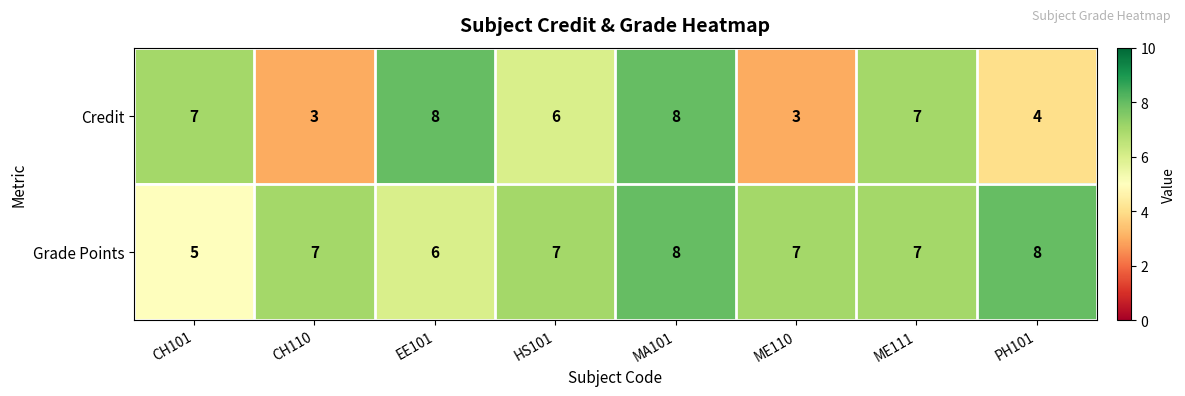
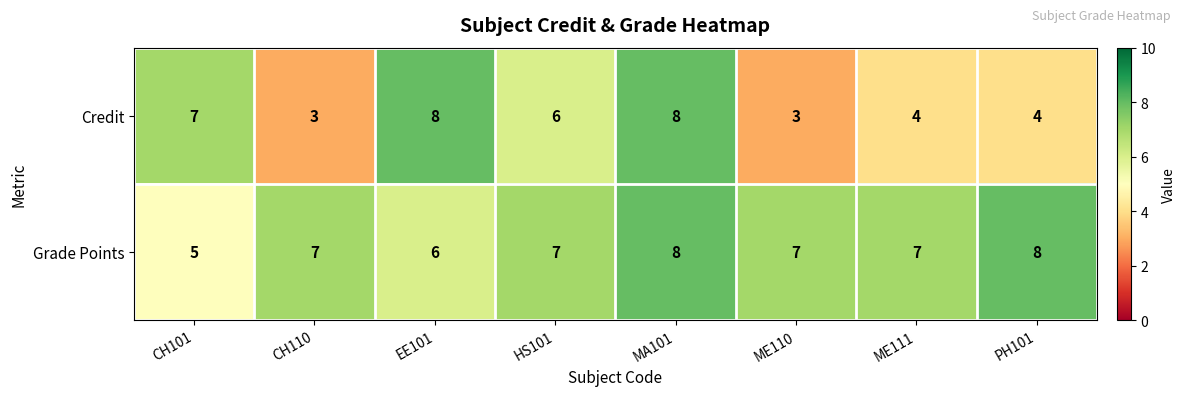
  {
    "Credit": {
      "CH101": 7,
      "CH110": 3,
      "EE101": 8,
      "HS101": 6,
      "MA101": 8,
      "ME110": 3,
-     "ME111": 7,
+     "ME111": 4,
      "PH101": 4
    },
    "Grade Points": {
      "CH101": 5,
      "CH110": 7,
      "EE101": 6,
      "HS101": 7,
      "MA101": 8,
      "ME110": 7,
      "ME111": 7,
      "PH101": 8
    }
  }
